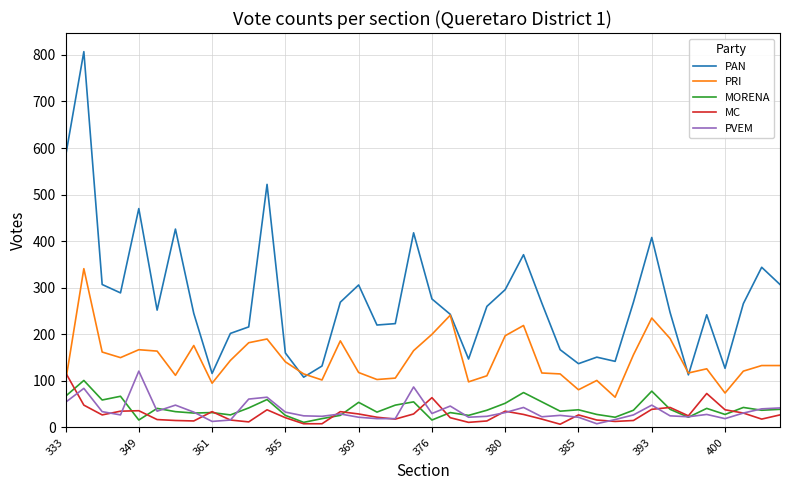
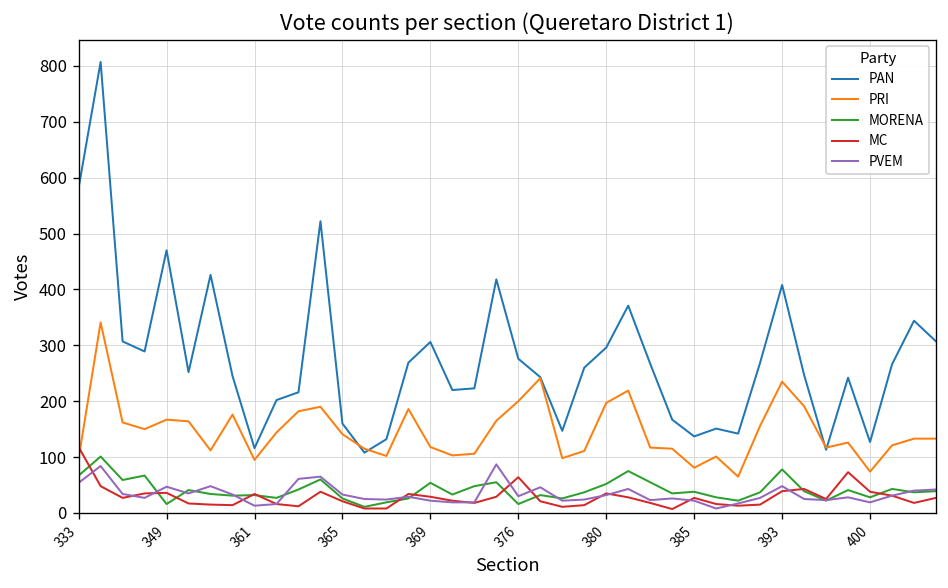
  {
    "PAN": {
      "333": 580,
      "349": 470,
      "361": 120,
      "365": 160,
      "369": 310,
      "376": 280,
      "380": 300,
      "385": 140,
      "393": 410,
      "400": 130
    },
    "PRI": {
      "333": 100,
      "349": 170,
      "361": 100,
      "365": 140,
      "369": 120,
      "376": 200,
      "380": 200,
      "385": 80,
      "393": 240,
      "400": 70
    },
    "MORENA": {
      "333": 70,
      "349": 20,
      "369": 50,
      "376": 20,
      "380": 50,
      "385": 40,
      "393": 80,
      "400": 30
    },
    "MC": {
      "333": 120,
      "349": 40,
      "369": 30,
      "376": 60,
      "393": 40,
      "400": 40
    },
    "PVEM": {
      "333": 50,
-     "349": 120,
+     "349": 50,
      "361": 10,
      "365": 30,
      "369": 20,
      "376": 30,
      "393": 50,
      "400": 20
    }
  }
